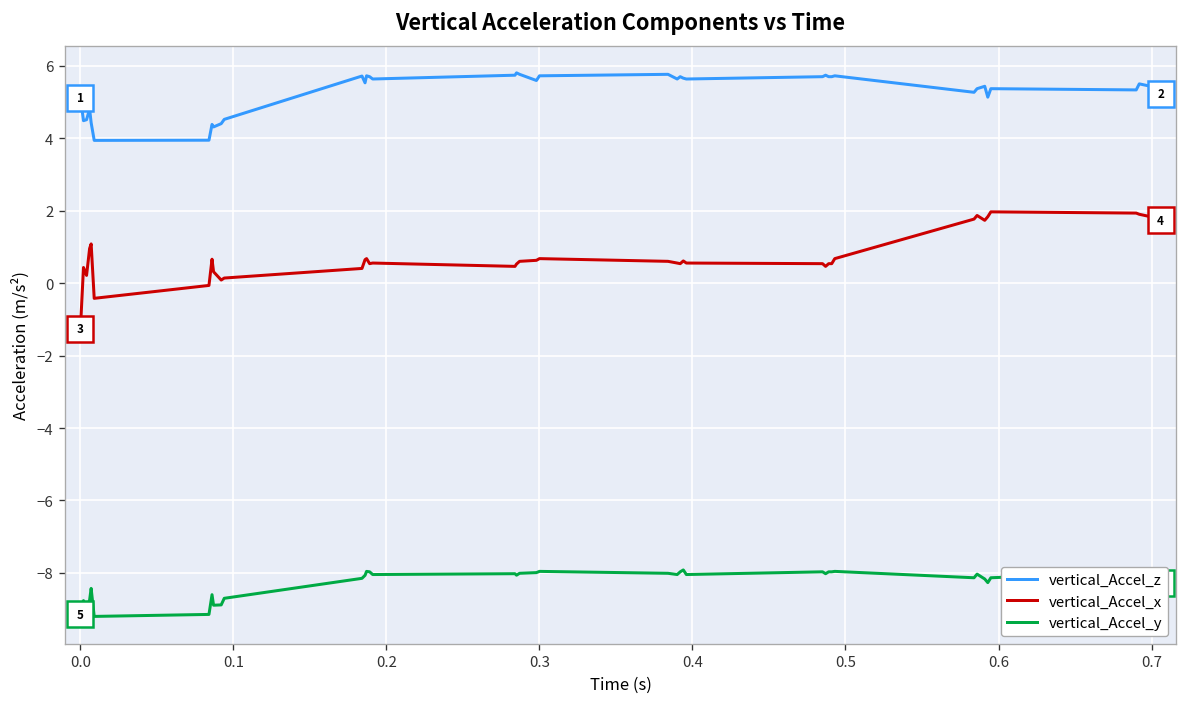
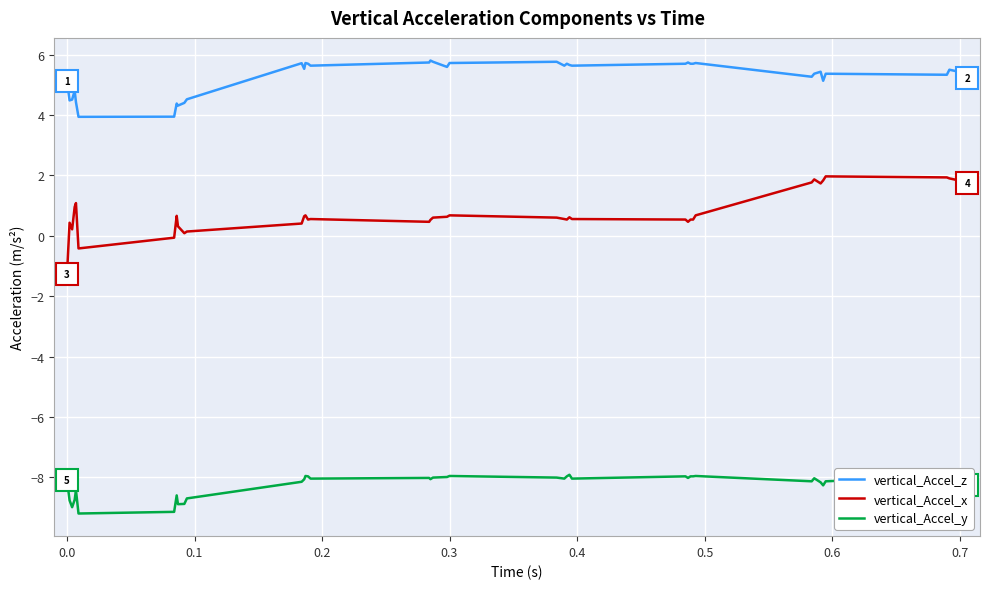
  {
    "vertical_Accel_z": {
      "0.3": 5.7
    },
    "vertical_Accel_x": {
      "0.3": 0.7
    },
    "vertical_Accel_y": {
-     "0.0": -9.1,
+     "0.0": -8.1,
      "0.3": -8.0
    }
  }
